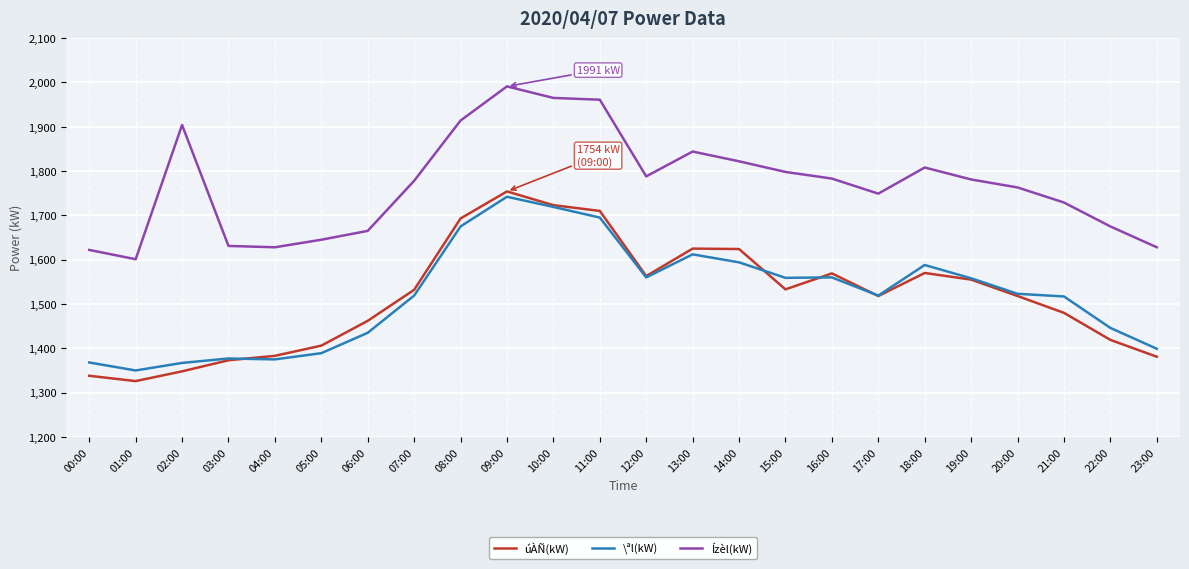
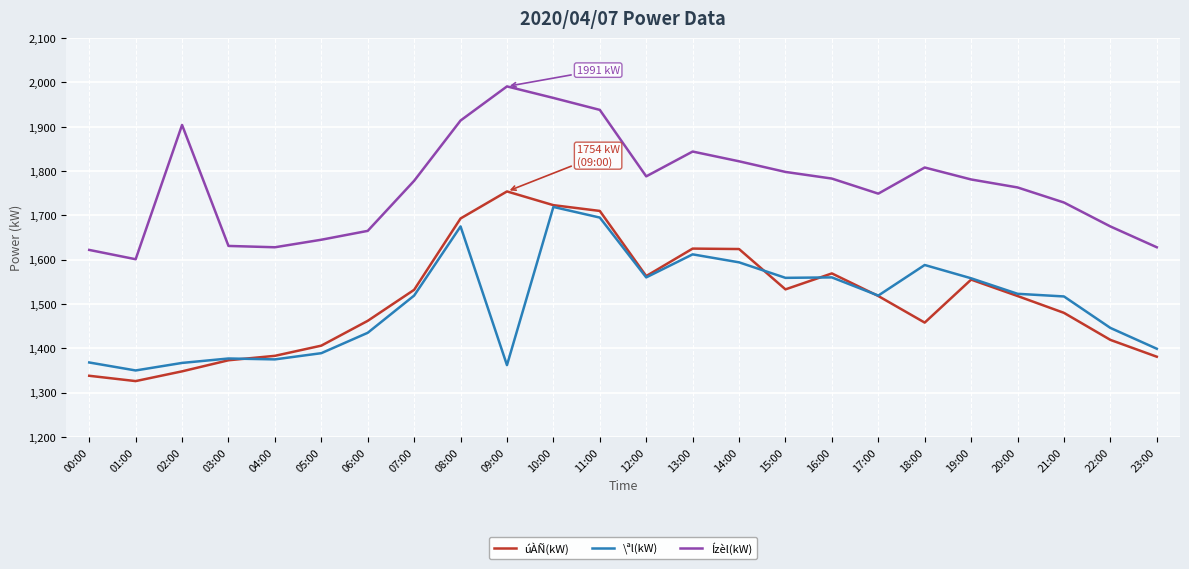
  {
    "úÀÑ(kW)": {
      "00:00": "1,340",
      "01:00": "1,330",
      "02:00": "1,350",
      "04:00": "1,380",
      "05:00": "1,410",
      "06:00": "1,460",
      "07:00": "1,530",
      "08:00": "1,690",
      "11:00": "1,710",
      "13:00": "1,630",
      "14:00": "1,620",
      "15:00": "1,530",
      "16:00": "1,570",
-     "18:00": "1,570",
+     "18:00": "1,460",
      "21:00": "1,480",
      "22:00": "1,420",
      "23:00": "1,380"
    },
    "\\ªl(kW)": {
      "00:00": "1,370",
      "01:00": "1,350",
      "02:00": "1,370",
      "04:00": "1,380",
      "05:00": "1,390",
      "06:00": "1,440",
      "07:00": "1,520",
      "08:00": "1,680",
-     "09:00": "1,740",
+     "09:00": "1,360",
      "11:00": "1,700",
      "13:00": "1,610",
      "14:00": "1,590",
      "15:00": "1,560",
      "16:00": "1,560",
      "18:00": "1,590",
      "21:00": "1,520",
      "22:00": "1,450",
      "23:00": "1,400"
    },
    "Ízèl(kW)": {
      "00:00": "1,620",
      "01:00": "1,600",
      "02:00": "1,900",
      "03:00": "1,630",
      "04:00": "1,630",
      "05:00": "1,650",
      "06:00": "1,670",
      "07:00": "1,780",
      "08:00": "1,910",
      "10:00": "1,970",
-     "11:00": "1,960",
+     "11:00": "1,940",
      "12:00": "1,790",
      "13:00": "1,840",
      "14:00": "1,820",
      "15:00": "1,800",
      "16:00": "1,780",
      "17:00": "1,750",
      "18:00": "1,810",
      "19:00": "1,780",
      "20:00": "1,760",
      "21:00": "1,730",
      "22:00": "1,680",
      "23:00": "1,630"
    }
  }
